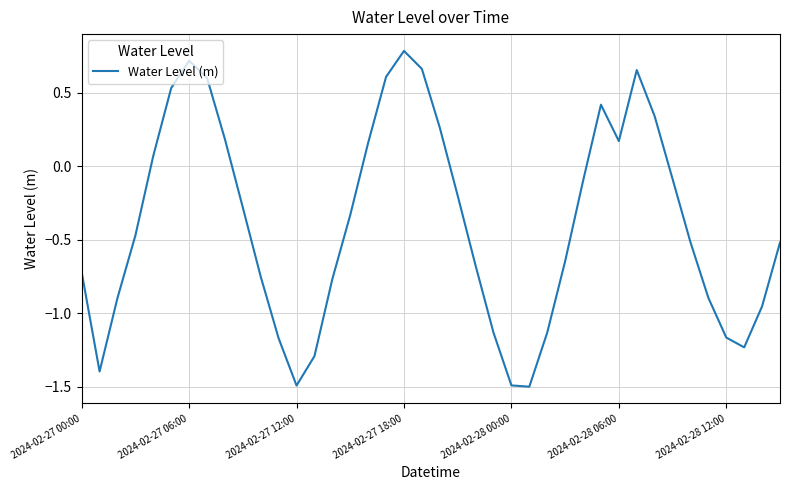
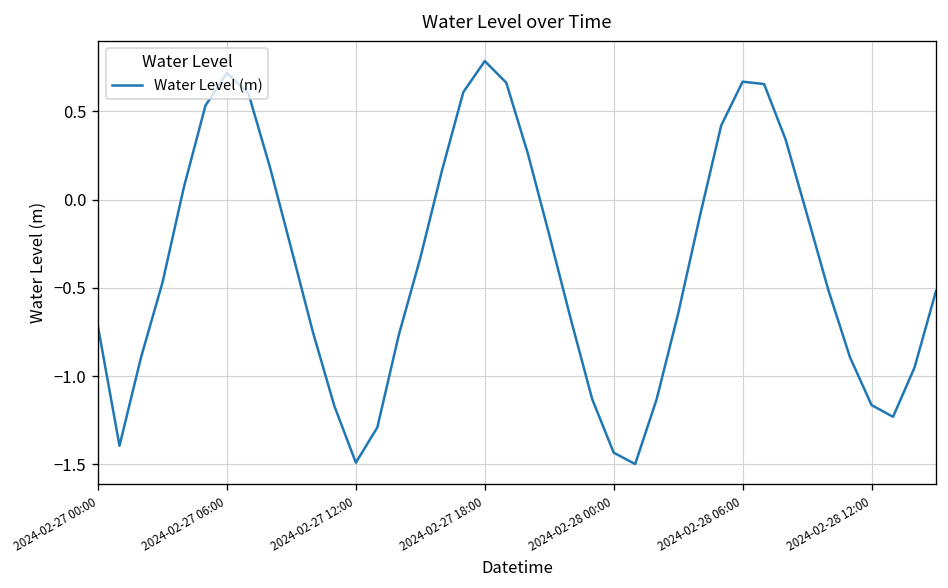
  {
    "2024-02-27 00:00": -0.72,
    "2024-02-27 12:00": -1.49,
    "2024-02-27 18:00": 0.79,
-   "2024-02-28 00:00": -1.49,
-   "2024-02-28 06:00": 0.17,
+   "2024-02-28 00:00": -1.43,
+   "2024-02-28 06:00": 0.67,
    "2024-02-28 12:00": -1.16
  }
